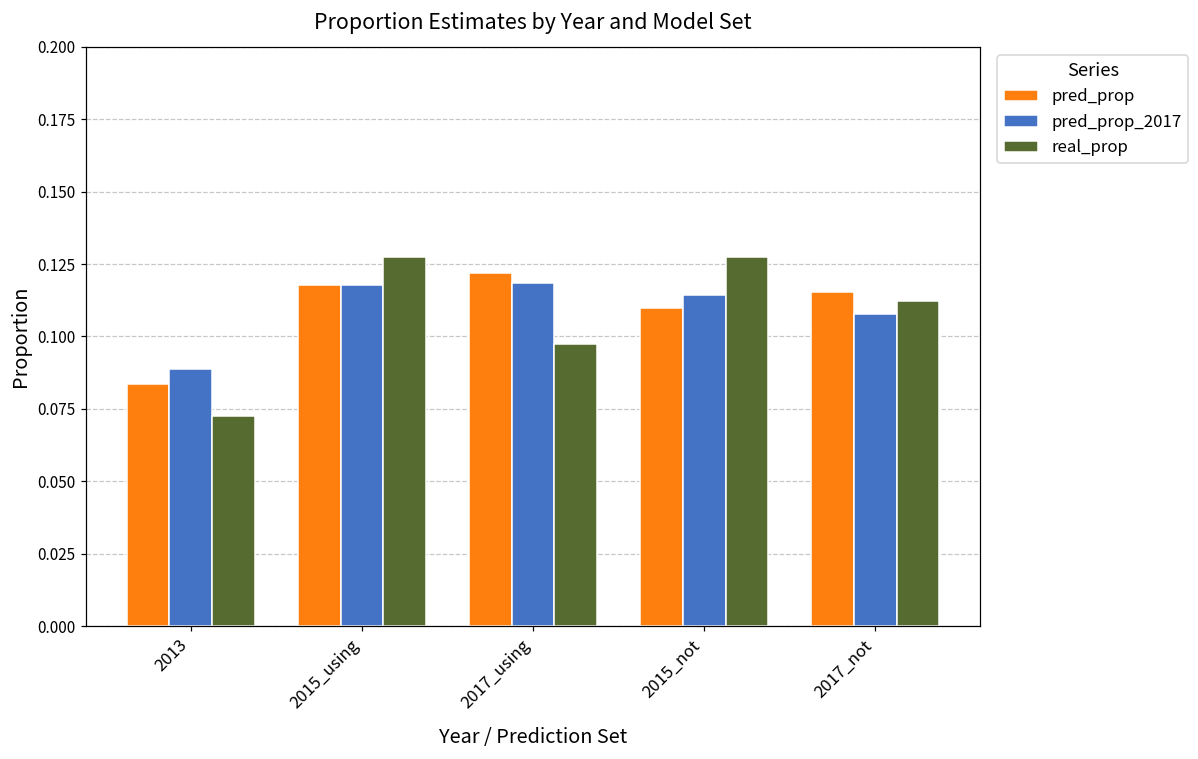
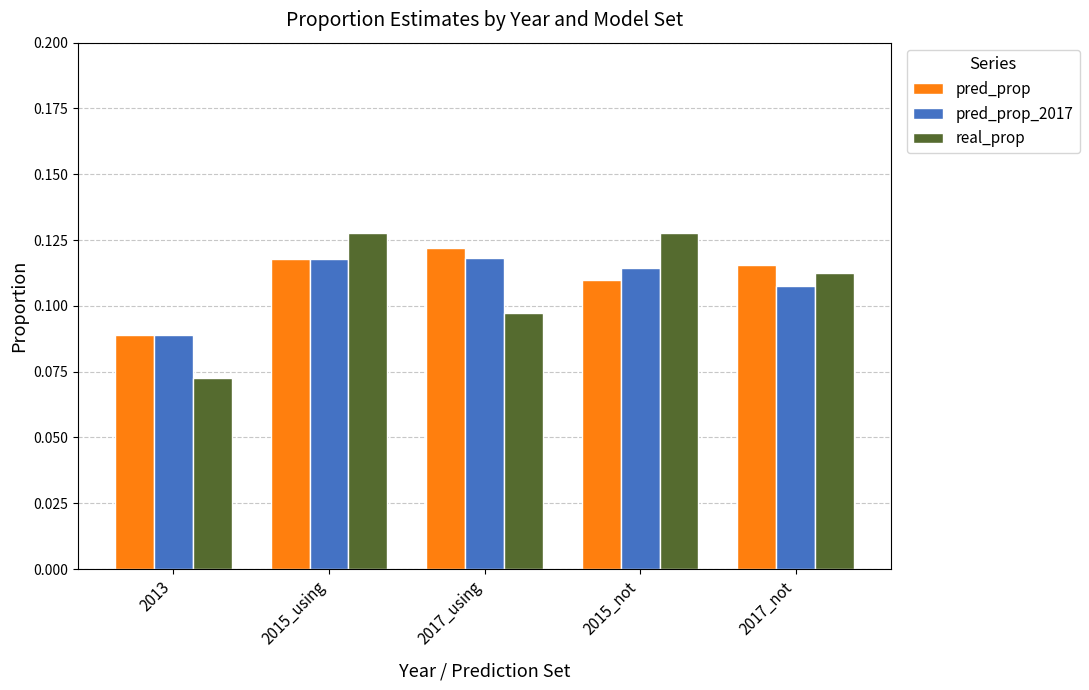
  {
    "pred_prop": {
-     "2013": 0.084,
+     "2013": 0.089,
      "2015_using": 0.118,
      "2017_using": 0.122,
      "2015_not": 0.110,
      "2017_not": 0.115
    },
    "pred_prop_2017": {
      "2013": 0.089,
      "2015_using": 0.118,
      "2017_using": 0.118,
      "2015_not": 0.114,
      "2017_not": 0.108
    },
    "real_prop": {
      "2013": 0.072,
      "2015_using": 0.128,
      "2017_using": 0.097,
      "2015_not": 0.128,
      "2017_not": 0.112
    }
  }
